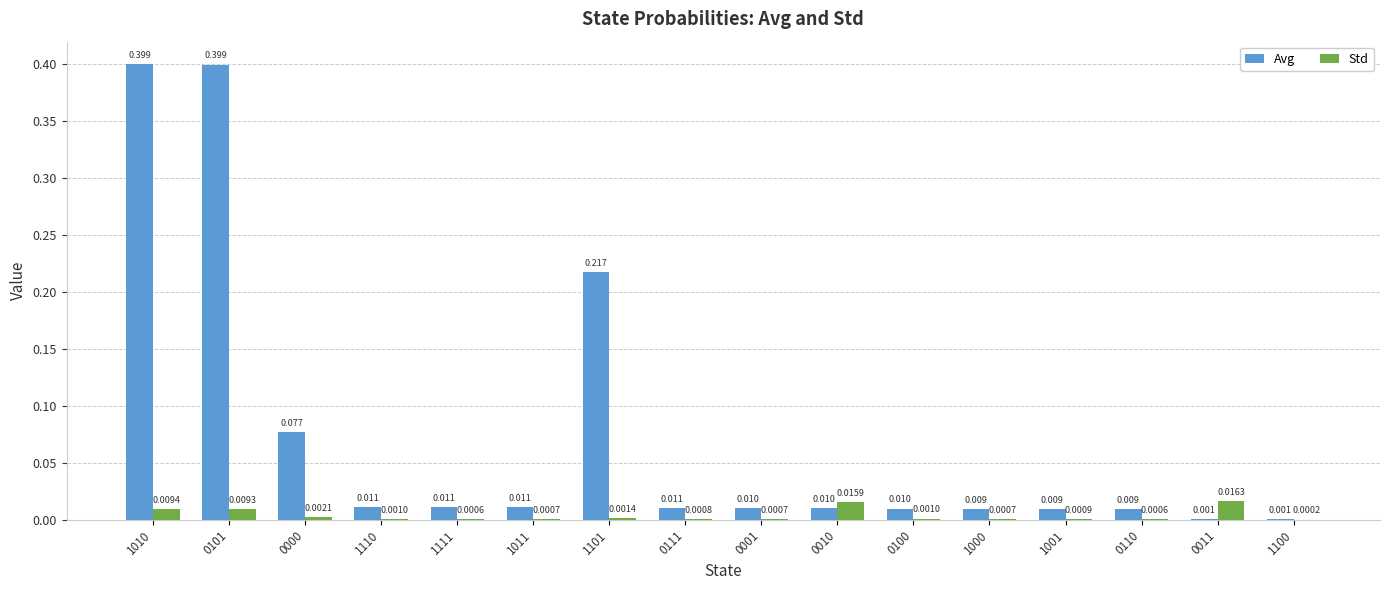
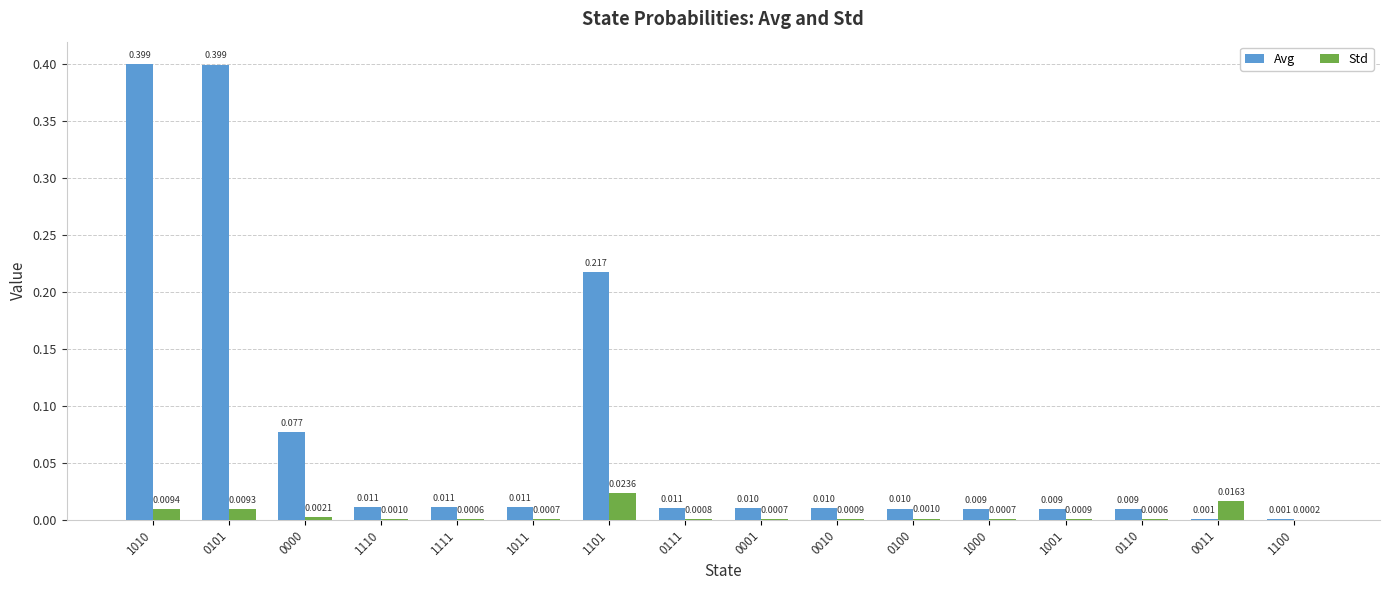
  {
    "Avg": {
      "1010": 0.399,
      "0101": 0.399,
      "0000": 0.077,
      "1110": 0.011,
      "1111": 0.011,
      "1011": 0.011,
      "1101": 0.217,
      "0111": 0.011,
      "0001": 0.010,
      "0010": 0.010,
      "0100": 0.010,
      "1000": 0.009,
      "1001": 0.009,
      "0110": 0.009,
      "0011": 0.001,
      "1100": 0.001
    },
    "Std": {
      "1010": 0.0094,
      "0101": 0.0093,
      "0000": 0.0021,
      "1110": 0.0010,
      "1111": 0.0006,
      "1011": 0.0007,
-     "1101": 0.0014,
+     "1101": 0.0236,
      "0111": 0.0008,
      "0001": 0.0007,
-     "0010": 0.0159,
+     "0010": 0.0009,
      "0100": 0.0010,
      "1000": 0.0007,
      "1001": 0.0009,
      "0110": 0.0006,
      "0011": 0.0163,
      "1100": 0.0002
    }
  }
